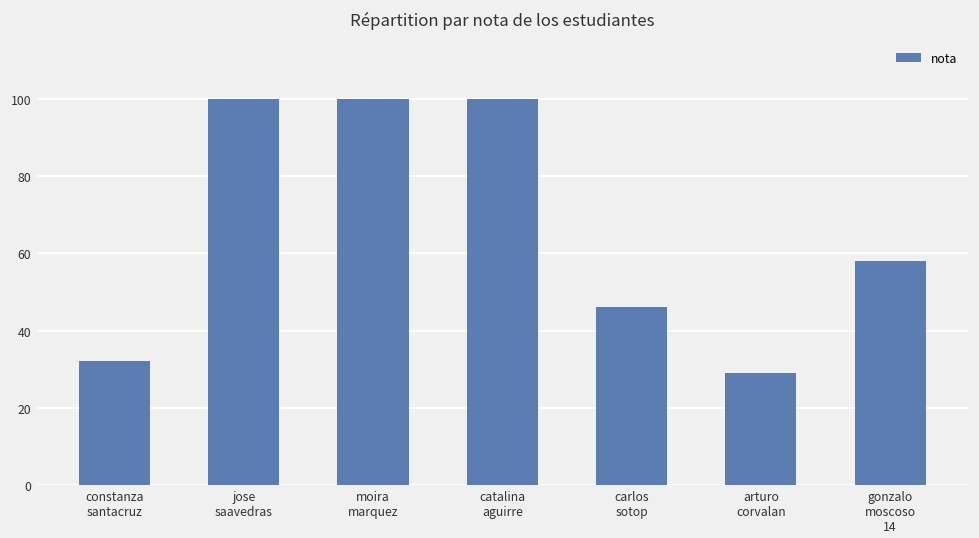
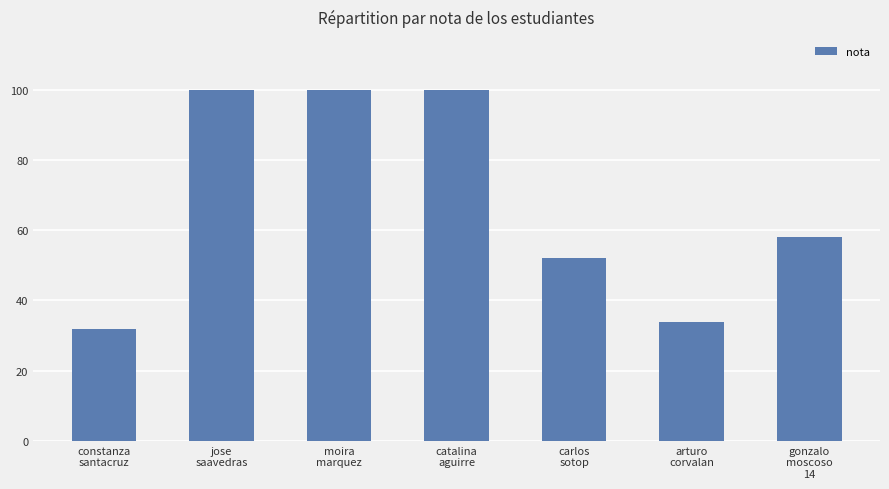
  {
    "constanza santacruz": 32,
    "jose saavedras": 100,
    "moira marquez": 100,
    "catalina aguirre": 100,
-   "carlos sotop": 46,
-   "arturo corvalan": 29,
+   "carlos sotop": 52,
+   "arturo corvalan": 34,
    "gonzalo moscoso 14": 58
  }
